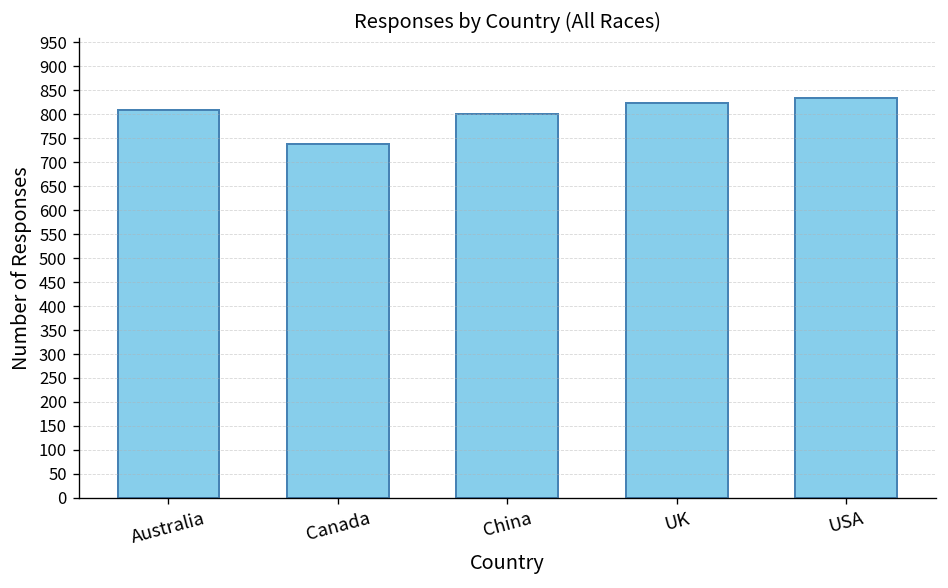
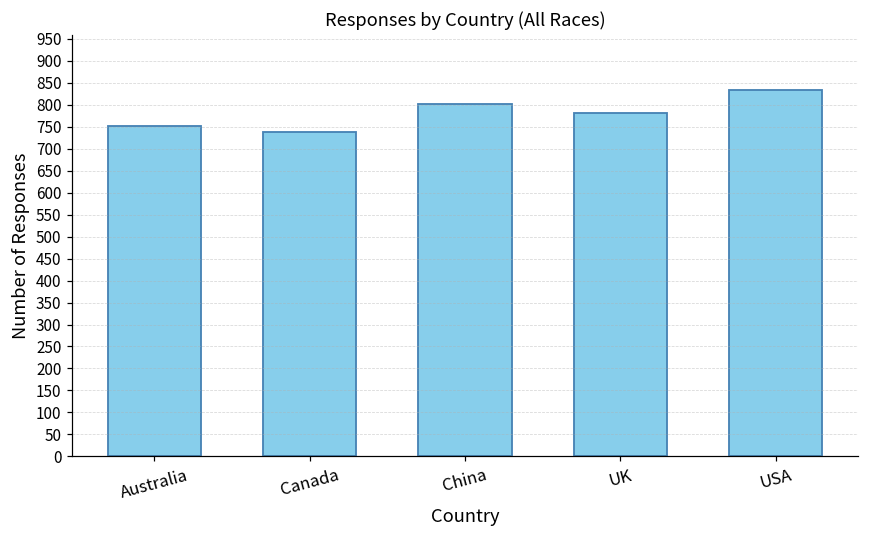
  {
-   "Australia": 810,
+   "Australia": 750,
    "Canada": 740,
    "China": 800,
-   "UK": 820,
+   "UK": 780,
    "USA": 830
  }
